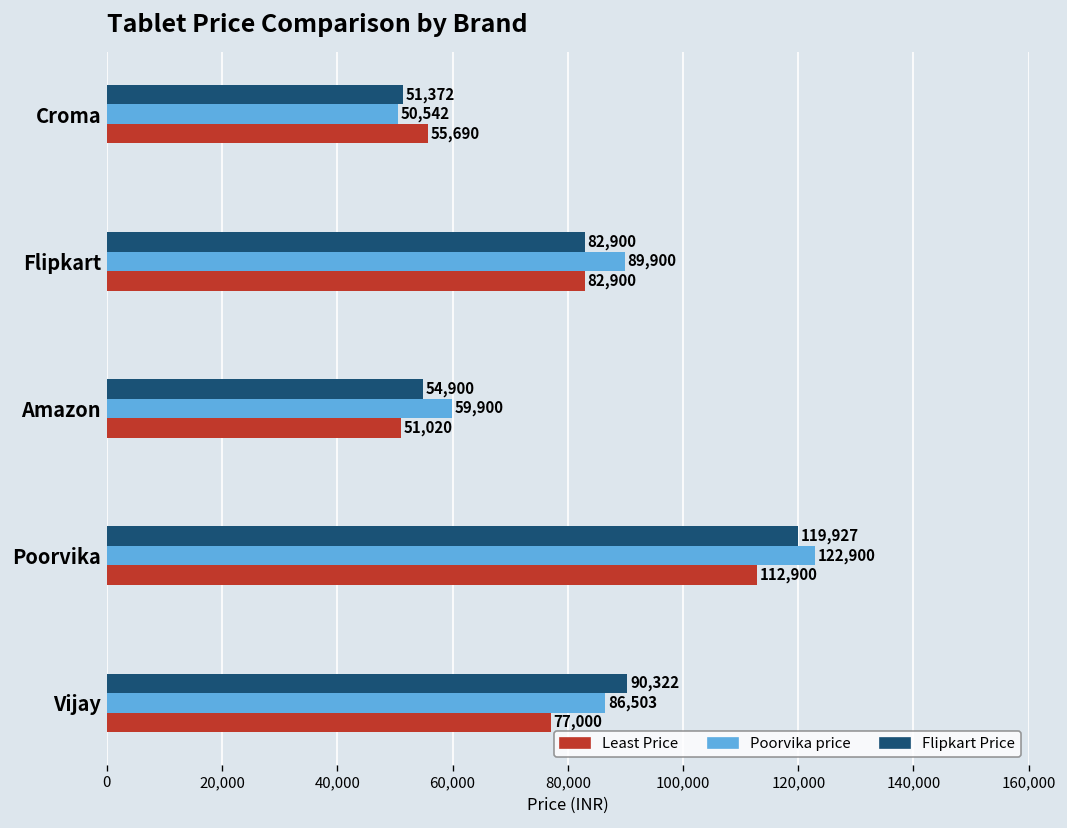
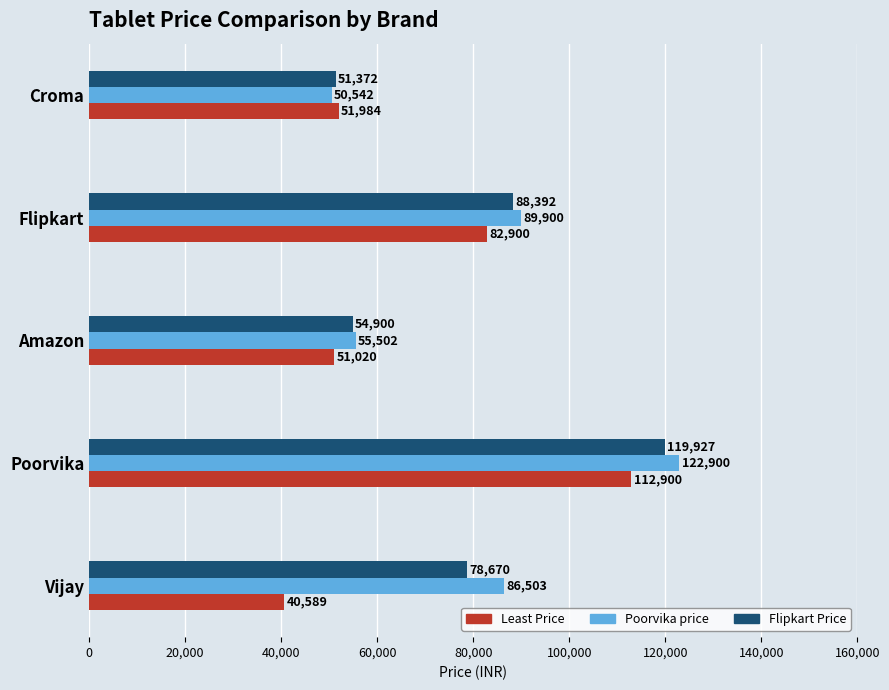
  {
    "Least Price": {
-     "Croma": "55,690",
+     "Croma": "51,984",
      "Flipkart": "82,900",
      "Amazon": "51,020",
      "Poorvika": "112,900",
-     "Vijay": "77,000"
+     "Vijay": "40,589"
    },
    "Poorvika price": {
      "Croma": "50,542",
      "Flipkart": "89,900",
-     "Amazon": "59,900",
+     "Amazon": "55,502",
      "Poorvika": "122,900",
      "Vijay": "86,503"
    },
    "Flipkart Price": {
      "Croma": "51,372",
-     "Flipkart": "82,900",
+     "Flipkart": "88,392",
      "Amazon": "54,900",
      "Poorvika": "119,927",
-     "Vijay": "90,322"
+     "Vijay": "78,670"
    }
  }
